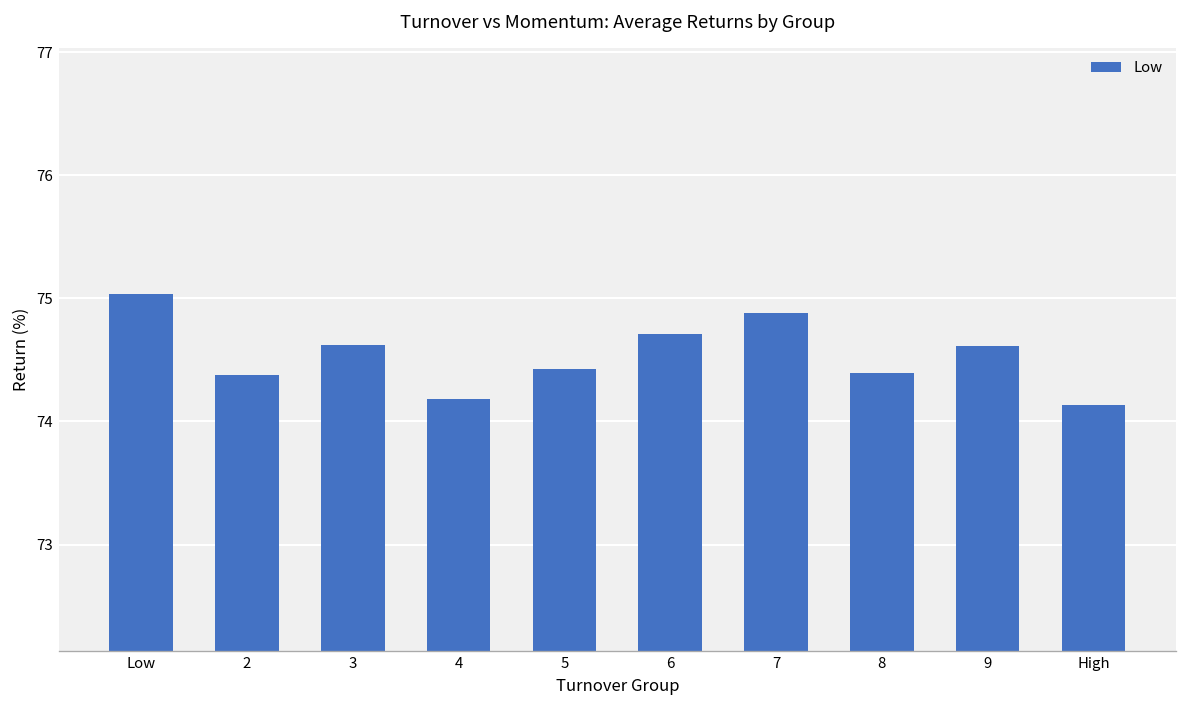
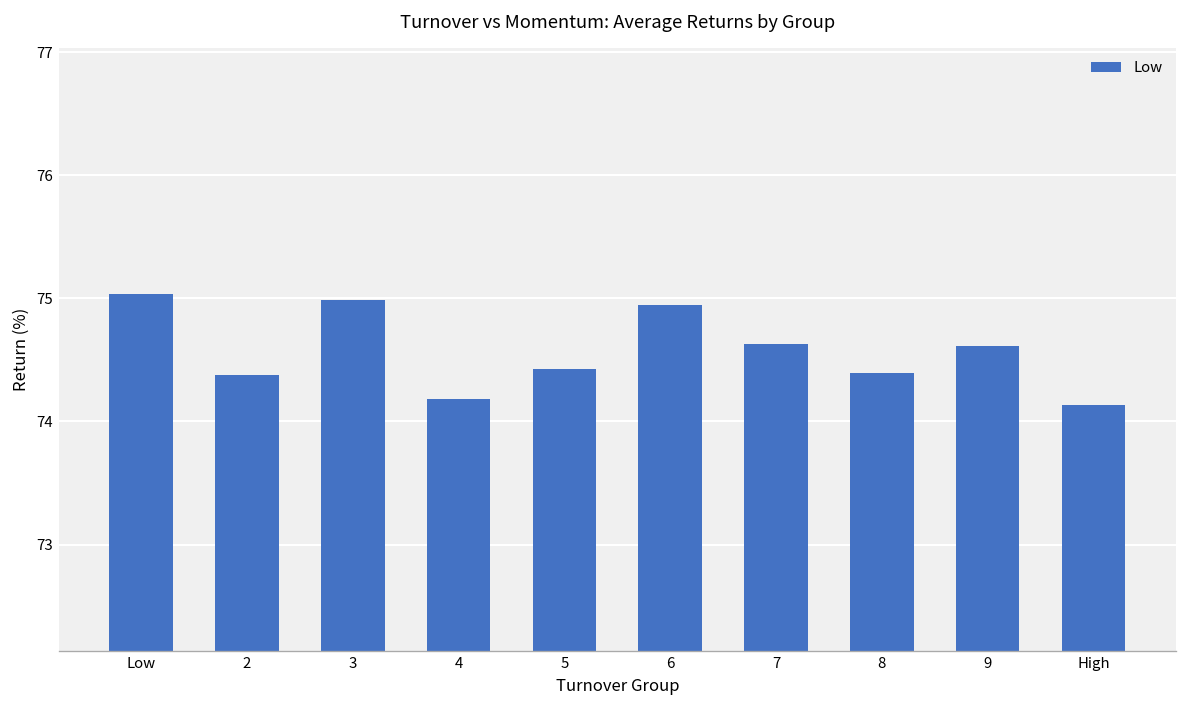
  {
    "Low": 75.04,
    "2": 74.37,
-   "3": 74.62,
+   "3": 74.98,
    "4": 74.18,
    "5": 74.43,
-   "6": 74.71,
-   "7": 74.88,
+   "6": 74.95,
+   "7": 74.63,
    "8": 74.40,
    "9": 74.61,
    "High": 74.13
  }
